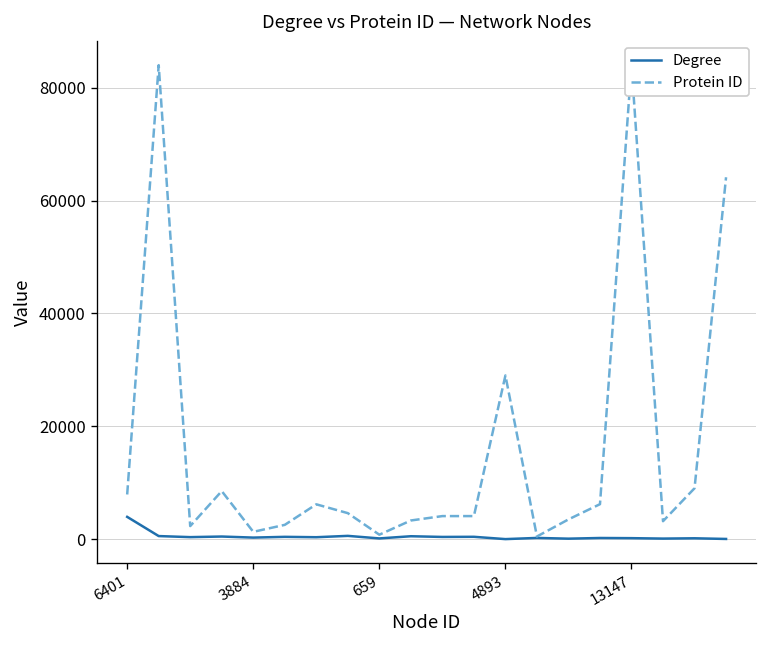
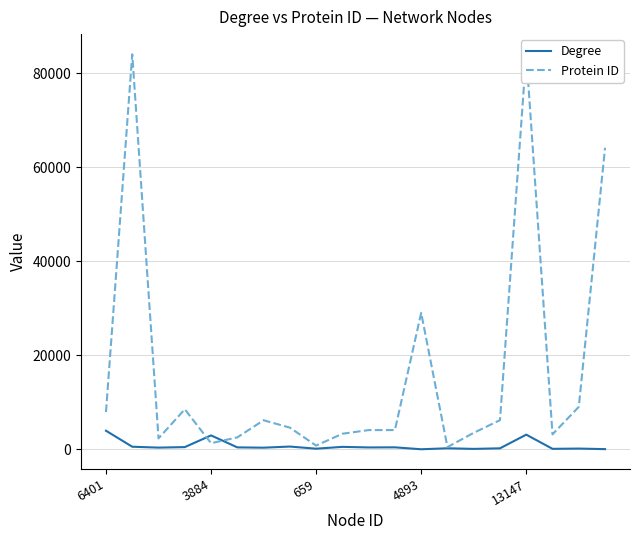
  {
    "Degree": {
      "6401": 4000,
-     "3884": 0,
+     "3884": 3000,
      "659": 0,
      "4893": 0,
-     "13147": 0
+     "13147": 3000
    },
    "Protein ID": {
      "6401": 8000,
      "3884": 1000,
      "659": 1000,
      "4893": 29000
    }
  }
